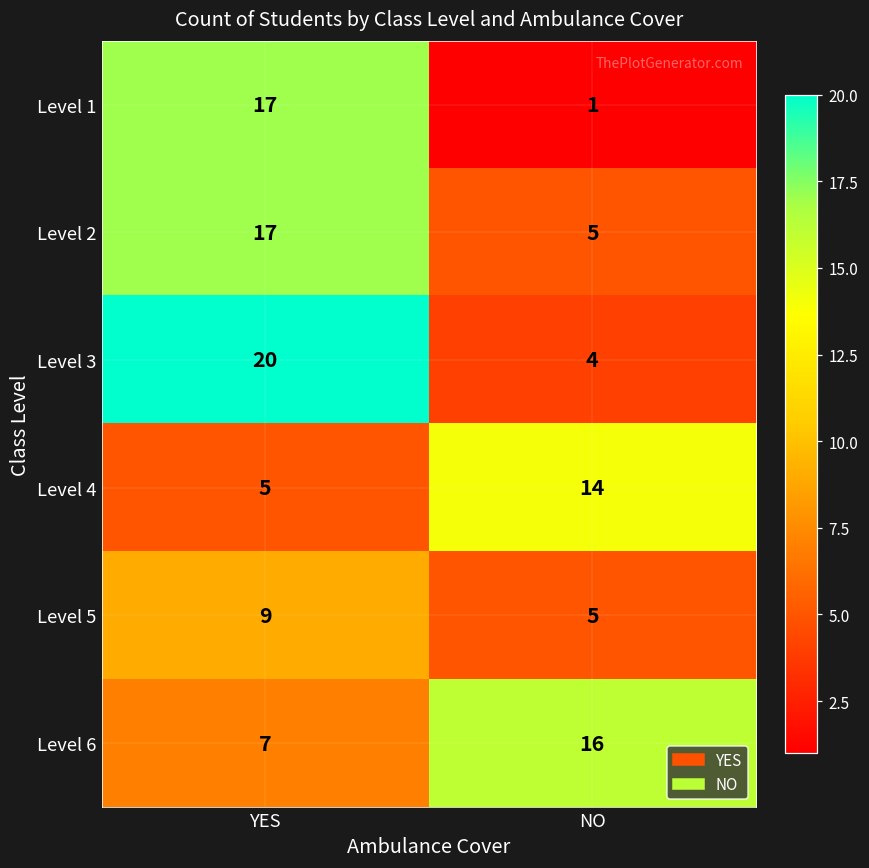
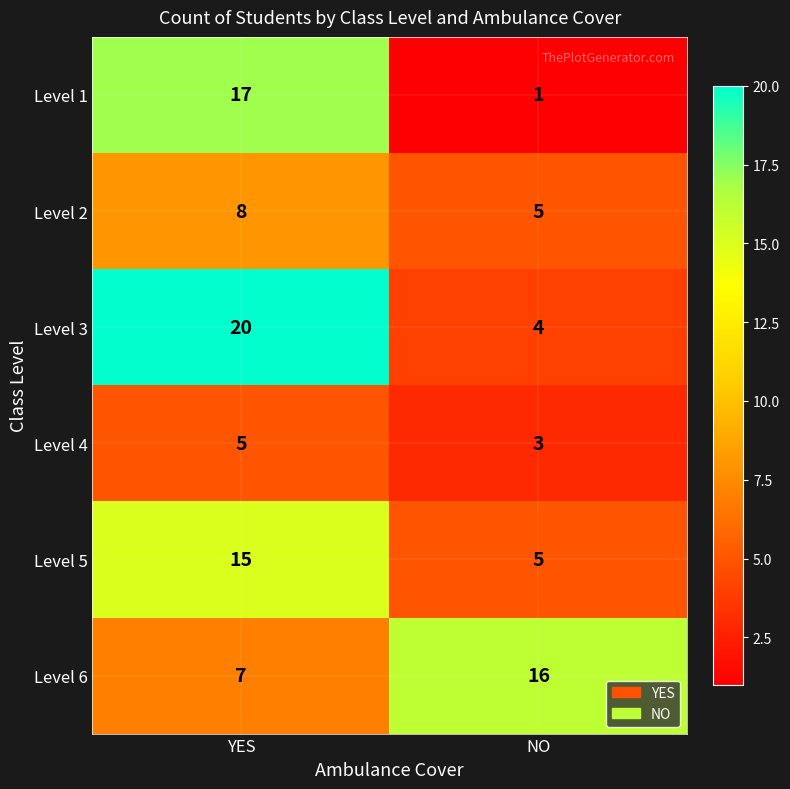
  {
    "Level 1": {
      "YES": 17
    },
    "Level 2": {
-     "YES": 17,
+     "YES": 8,
      "NO": 5
    },
    "Level 3": {
      "YES": 20,
      "NO": 4
    },
    "Level 4": {
      "YES": 5,
-     "NO": 14
+     "NO": 3
    },
    "Level 5": {
-     "YES": 9,
+     "YES": 15,
      "NO": 5
    },
    "Level 6": {
      "YES": 7,
      "NO": 16
    }
  }
